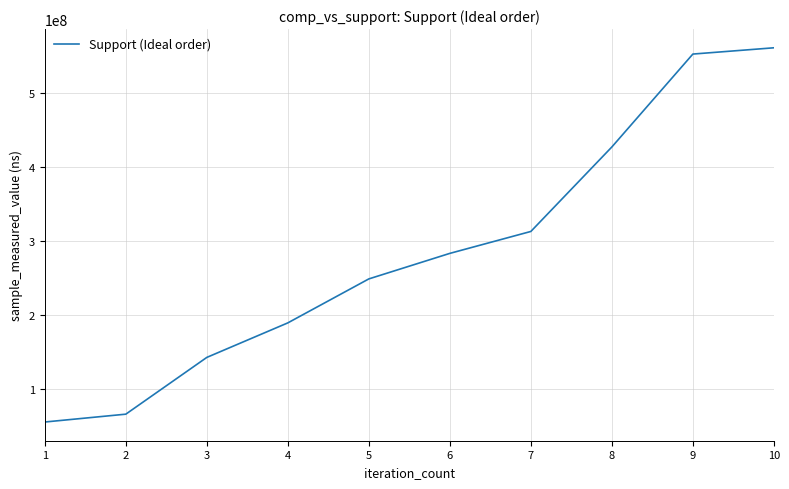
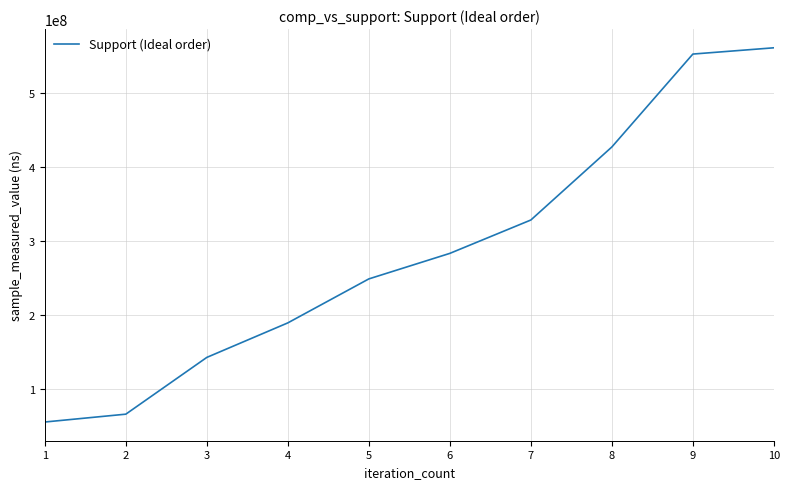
  {
    "1": 50000000,
    "2": 70000000,
    "3": 140000000,
    "4": 190000000,
    "5": 250000000,
    "6": 280000000,
-   "7": 310000000,
+   "7": 330000000,
    "8": 430000000,
    "9": 550000000,
    "10": 560000000
  }
